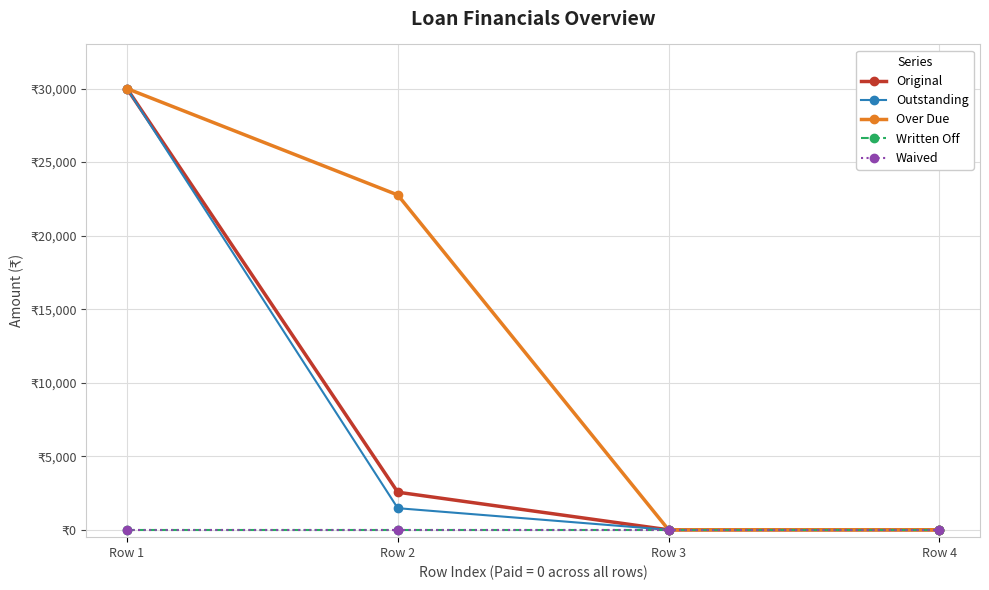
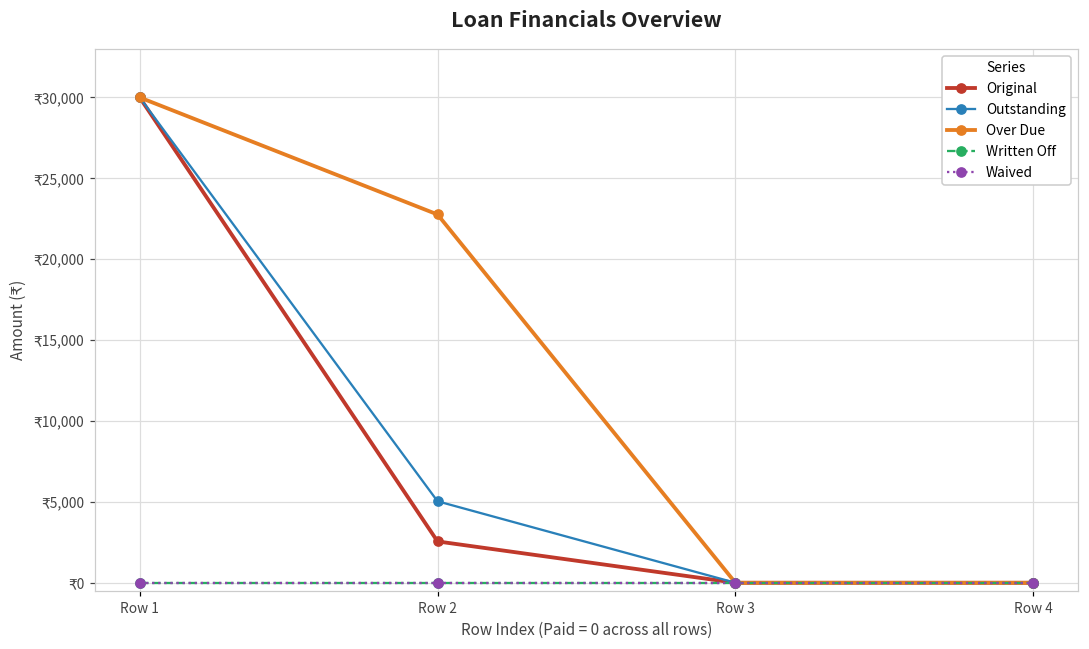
  {
    "Original": {
      "Row 2": "₹2,600"
    },
    "Outstanding": {
-     "Row 2": "₹1,500"
+     "Row 2": "₹5,000"
    },
    "Over Due": {
      "Row 2": "₹22,800"
    },
    "Waived": {
      "Row 1": "₹0",
      "Row 2": "₹0"
    }
  }
